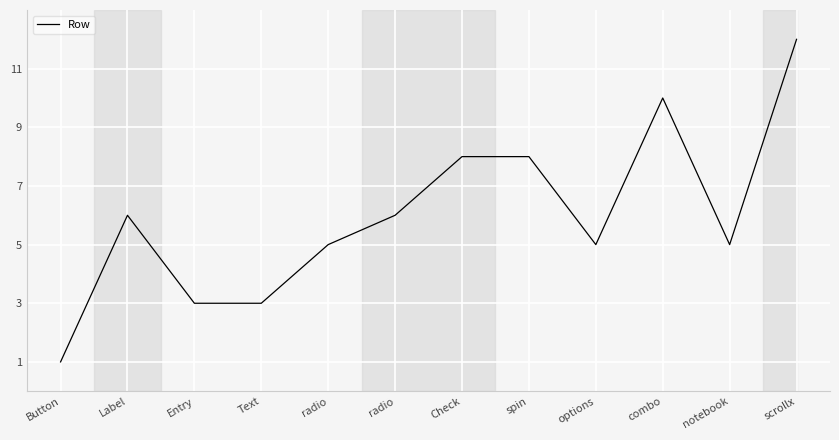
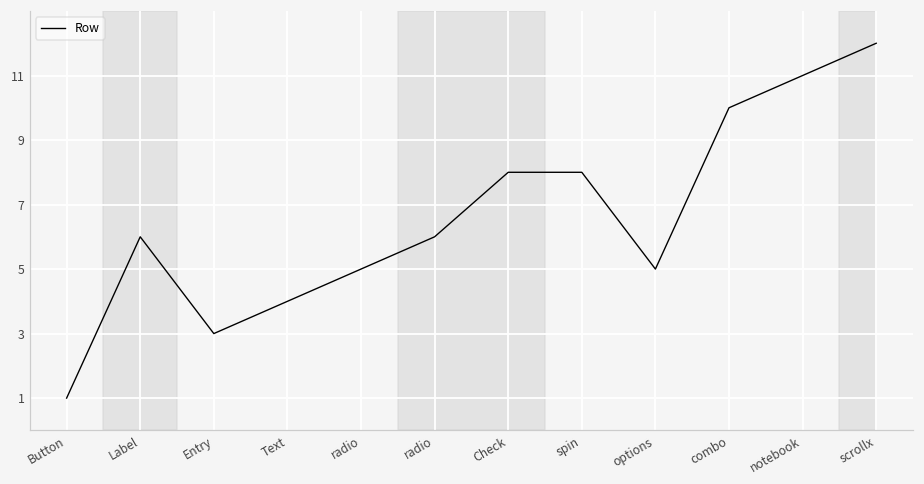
  {
    "Button": 1,
    "Label": 6,
    "Entry": 3,
-   "Text": 3,
+   "Text": 4,
    "Check": 8,
    "spin": 8,
    "options": 5,
    "combo": 10,
-   "notebook": 5,
+   "notebook": 11,
    "scrollx": 12
  }
